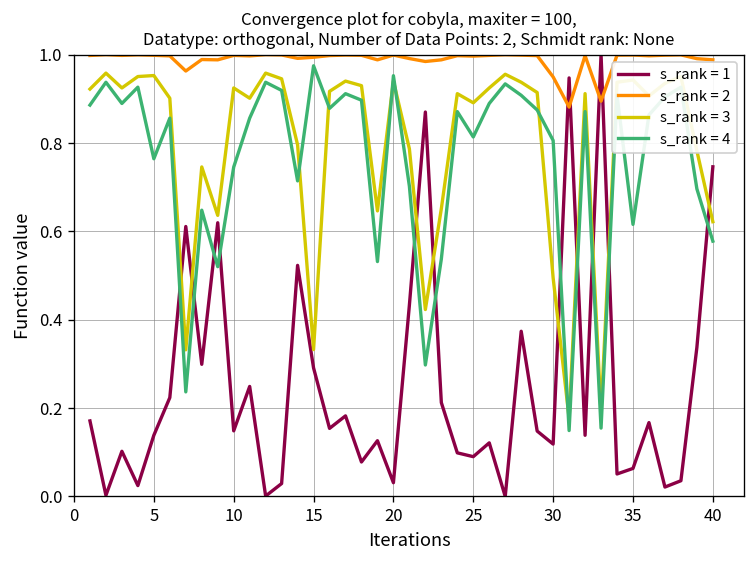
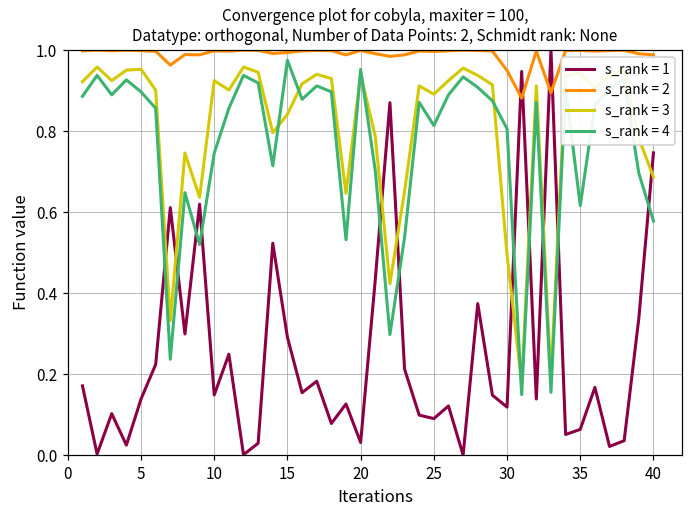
  {
    "s_rank = 1": {
      "5": 0.14,
      "10": 0.15,
      "15": 0.29,
      "20": 0.03,
      "25": 0.09,
      "30": 0.12,
      "35": 0.06,
      "40": 0.75
    },
    "s_rank = 2": {
      "5": 1.00,
      "10": 1.00,
      "15": 0.99,
      "20": 1.00,
      "25": 1.00,
      "30": 0.95,
      "35": 1.00,
      "40": 0.99
    },
    "s_rank = 3": {
      "5": 0.95,
      "10": 0.92,
-     "15": 0.33,
+     "15": 0.84,
      "20": 0.94,
      "25": 0.89,
      "30": 0.49,
-     "40": 0.62
+     "40": 0.69
    },
    "s_rank = 4": {
-     "5": 0.76,
+     "5": 0.90,
      "10": 0.75,
      "15": 0.97,
      "20": 0.95,
      "25": 0.81,
      "30": 0.81,
      "35": 0.62,
      "40": 0.58
    }
  }
